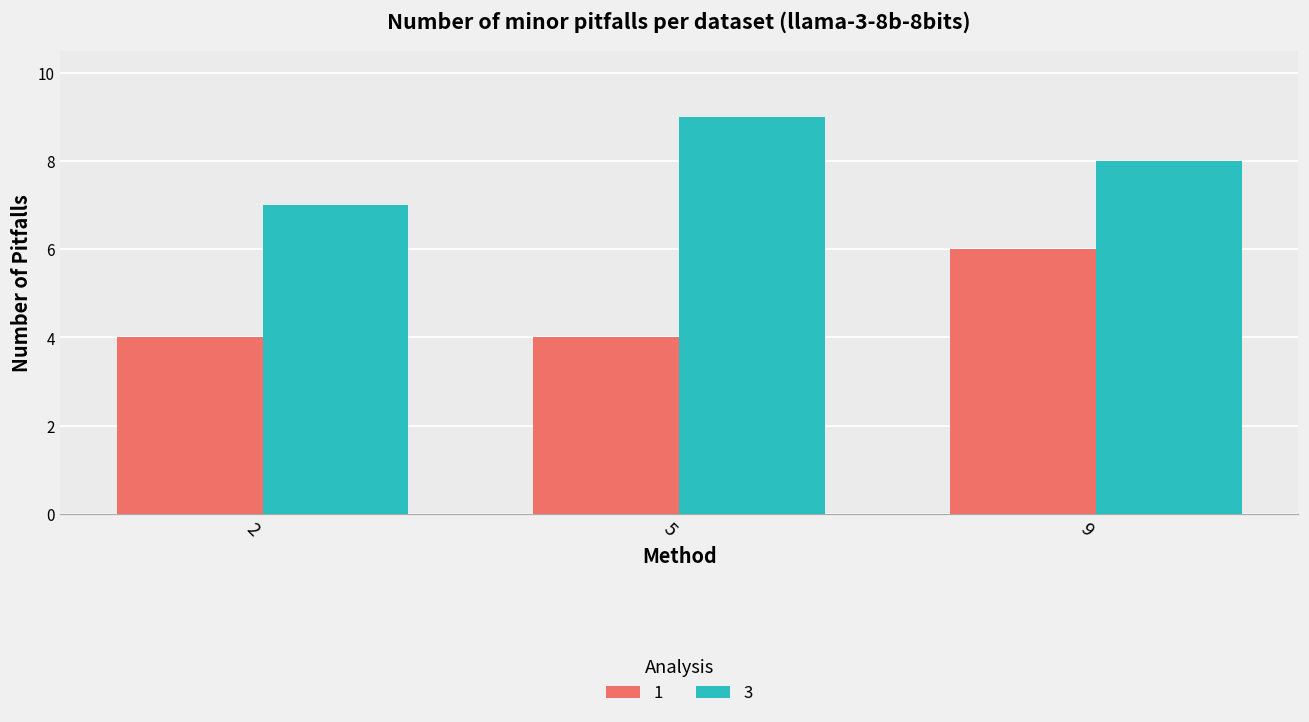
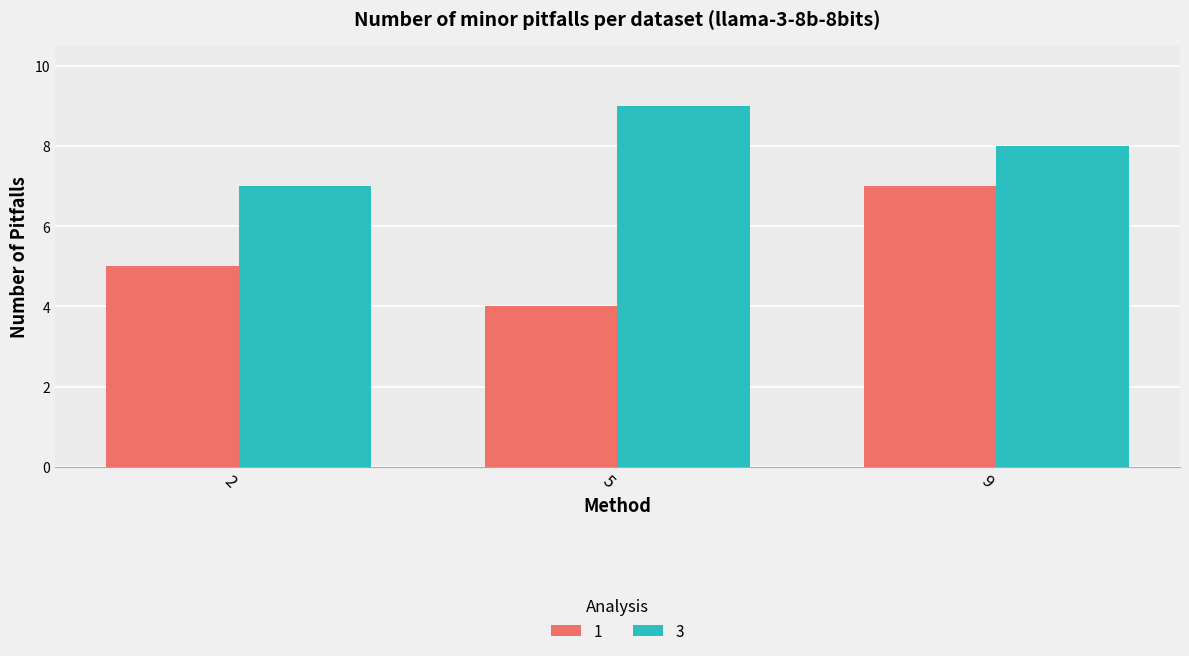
  {
    "1": {
-     "2": 4,
+     "2": 5,
      "5": 4,
-     "9": 6
+     "9": 7
    },
    "3": {
      "2": 7,
      "5": 9,
      "9": 8
    }
  }
